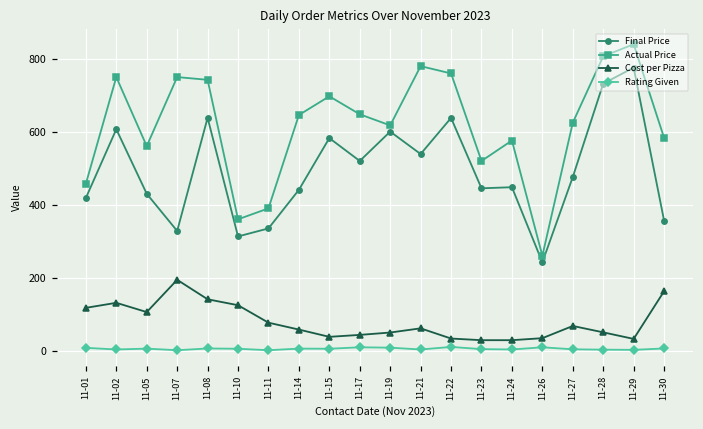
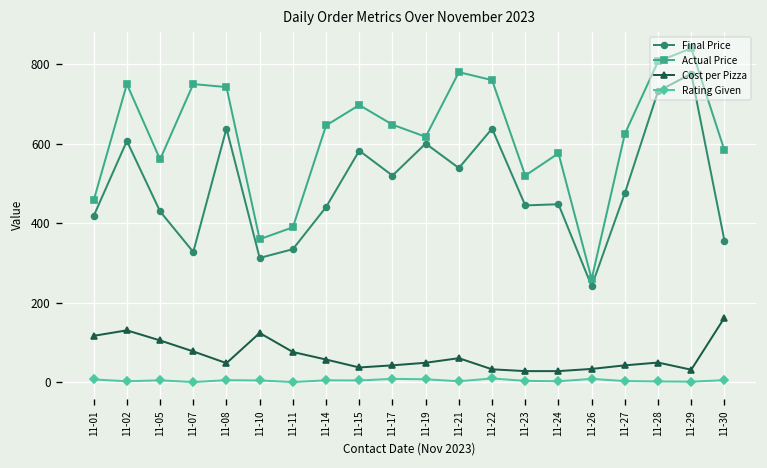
  {
    "Cost per Pizza": {
      "11-01": 120,
      "11-02": 130,
      "11-05": 110,
-     "11-07": 190,
-     "11-08": 140,
+     "11-07": 80,
+     "11-08": 50,
      "11-10": 120,
      "11-11": 80,
      "11-14": 60,
      "11-15": 40,
      "11-17": 40,
      "11-19": 50,
      "11-21": 60,
      "11-22": 30,
      "11-23": 30,
      "11-24": 30,
      "11-26": 30,
-     "11-27": 70,
+     "11-27": 40,
      "11-28": 50,
      "11-29": 30,
      "11-30": 160
    }
  }
